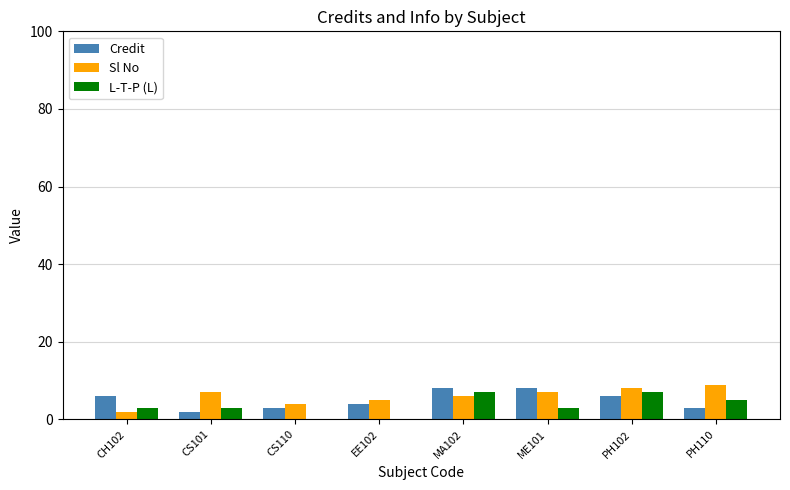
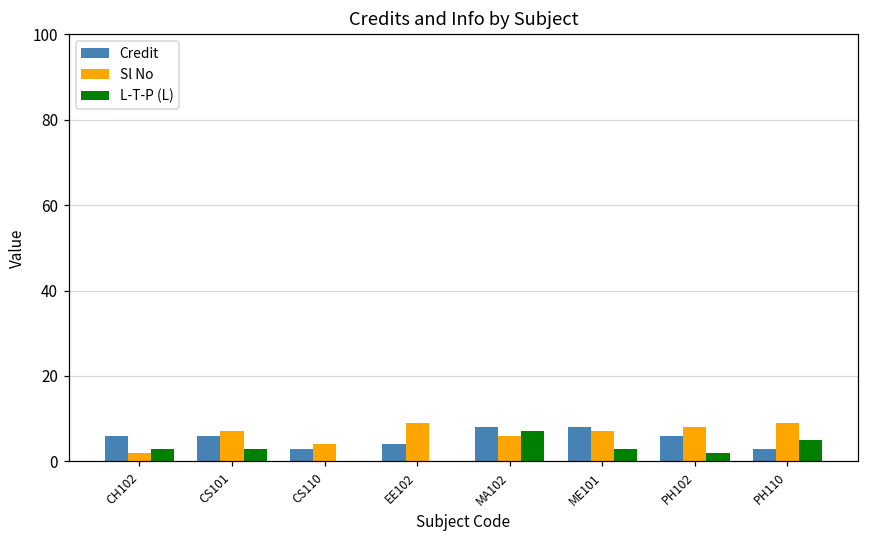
  {
    "Credit": {
      "CH102": 6,
-     "CS101": 2,
+     "CS101": 6,
      "CS110": 3,
      "EE102": 4,
      "MA102": 8,
      "ME101": 8,
      "PH102": 6,
      "PH110": 3
    },
    "Sl No": {
      "CH102": 2,
      "CS101": 7,
      "CS110": 4,
-     "EE102": 5,
+     "EE102": 9,
      "MA102": 6,
      "ME101": 7,
      "PH102": 8,
      "PH110": 9
    },
    "L-T-P (L)": {
      "CH102": 3,
      "CS101": 3,
      "CS110": 0,
      "EE102": 0,
      "MA102": 7,
      "ME101": 3,
-     "PH102": 7,
+     "PH102": 2,
      "PH110": 5
    }
  }
